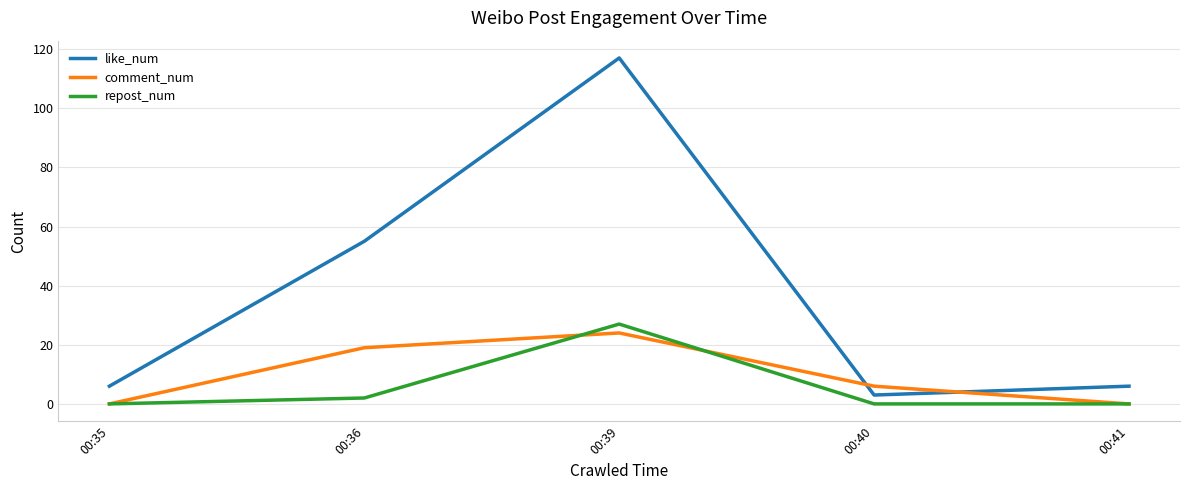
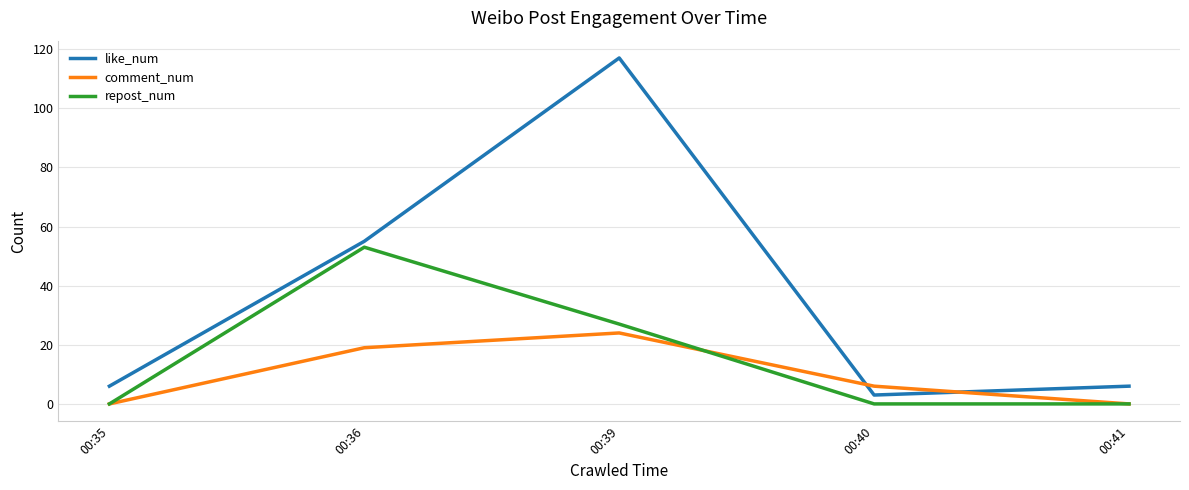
  {
    "like_num": {
      "00:35": 6,
      "00:36": 55,
      "00:39": 117,
      "00:40": 3,
      "00:41": 6
    },
    "comment_num": {
      "00:36": 19,
      "00:39": 24,
      "00:40": 6
    },
    "repost_num": {
-     "00:36": 2,
+     "00:36": 53,
      "00:39": 27,
      "00:40": 0
    }
  }
